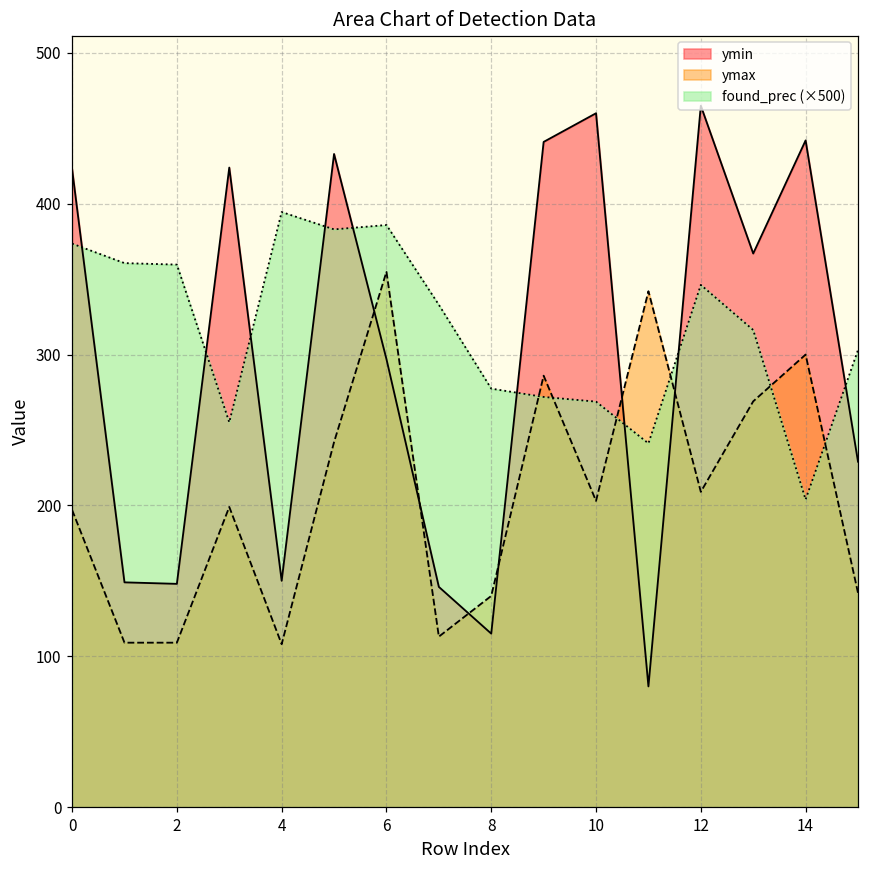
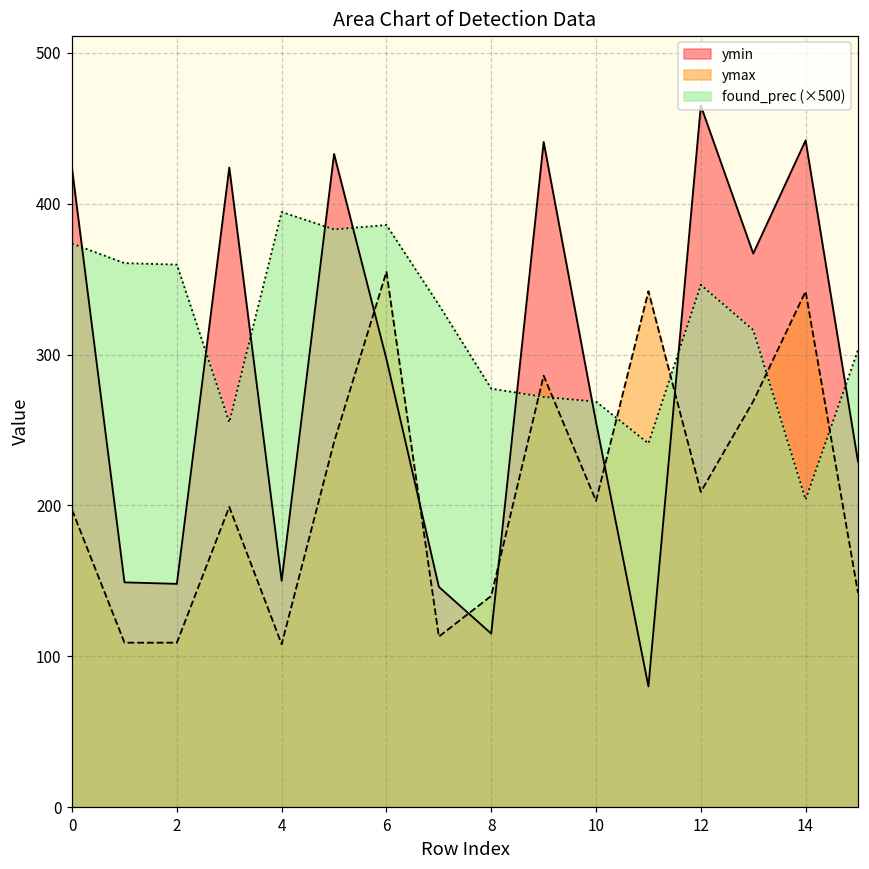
  {
    "ymin": {
      "0": 423,
      "2": 148,
      "4": 150,
      "6": 297,
      "8": 115,
-     "10": 460,
+     "10": 255,
      "14": 442
    },
    "ymax": {
      "0": 197,
      "2": 109,
      "4": 108,
      "6": 355,
      "8": 140,
      "10": 203,
      "12": 209,
-     "14": 300
+     "14": 342
    },
    "found_prec (×500)": {
      "0": 374,
      "2": 360,
      "4": 395,
      "6": 386,
      "8": 277,
      "10": 269,
      "12": 346,
      "14": 204
    }
  }
